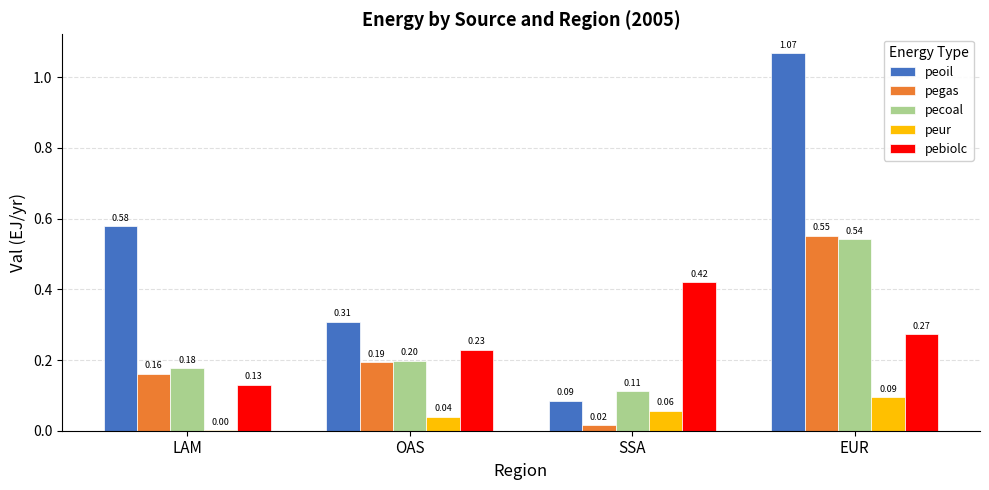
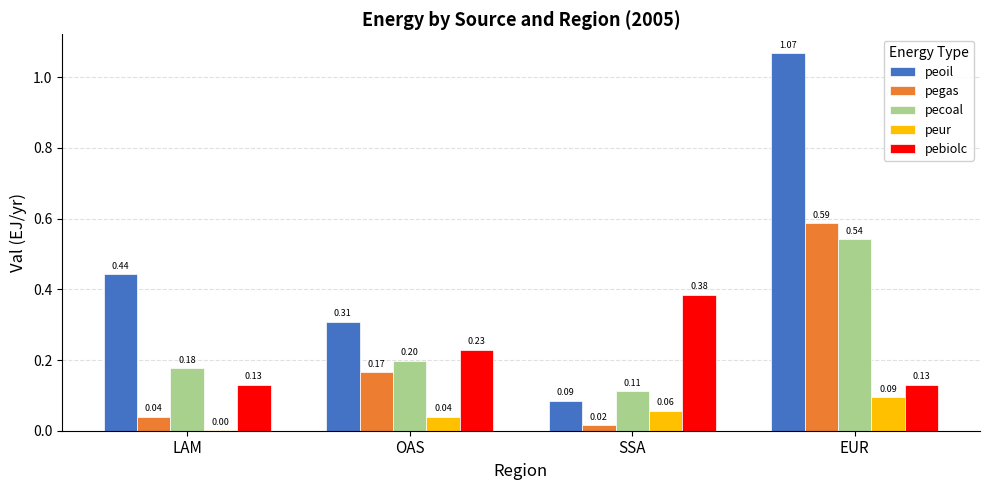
  {
    "peoil": {
-     "LAM": 0.58,
+     "LAM": 0.44,
      "OAS": 0.31,
      "SSA": 0.09,
      "EUR": 1.07
    },
    "pegas": {
-     "LAM": 0.16,
-     "OAS": 0.19,
+     "LAM": 0.04,
+     "OAS": 0.17,
      "SSA": 0.02,
-     "EUR": 0.55
+     "EUR": 0.59
    },
    "pecoal": {
      "LAM": 0.18,
      "OAS": 0.20,
      "SSA": 0.11,
      "EUR": 0.54
    },
    "peur": {
      "LAM": 0.00,
      "OAS": 0.04,
      "SSA": 0.06,
      "EUR": 0.09
    },
    "pebiolc": {
      "LAM": 0.13,
      "OAS": 0.23,
-     "SSA": 0.42,
-     "EUR": 0.27
+     "SSA": 0.38,
+     "EUR": 0.13
    }
  }
